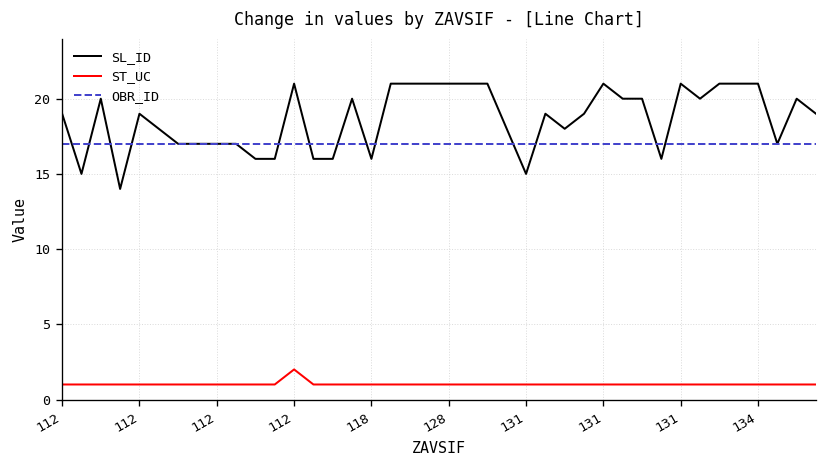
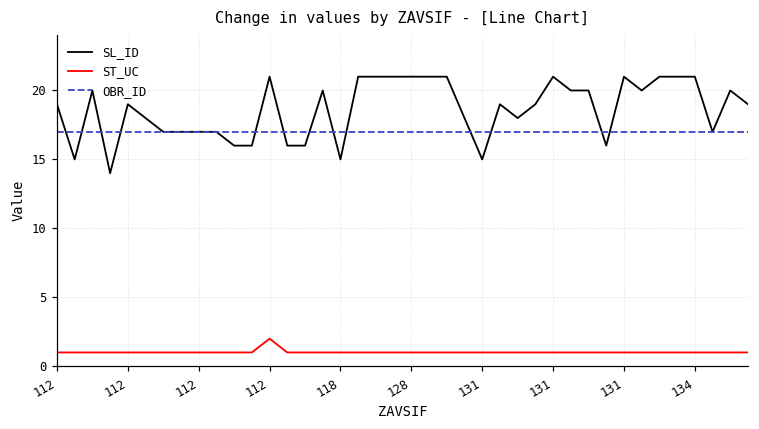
  {
    "SL_ID": {
-     "118": 16,
+     "118": 15,
      "128": 21,
      "134": 21
    },
    "ST_UC": {
      "118": 1,
      "128": 1,
      "134": 1
    },
    "OBR_ID": {
      "118": 17,
      "128": 17,
      "134": 17
    }
  }
